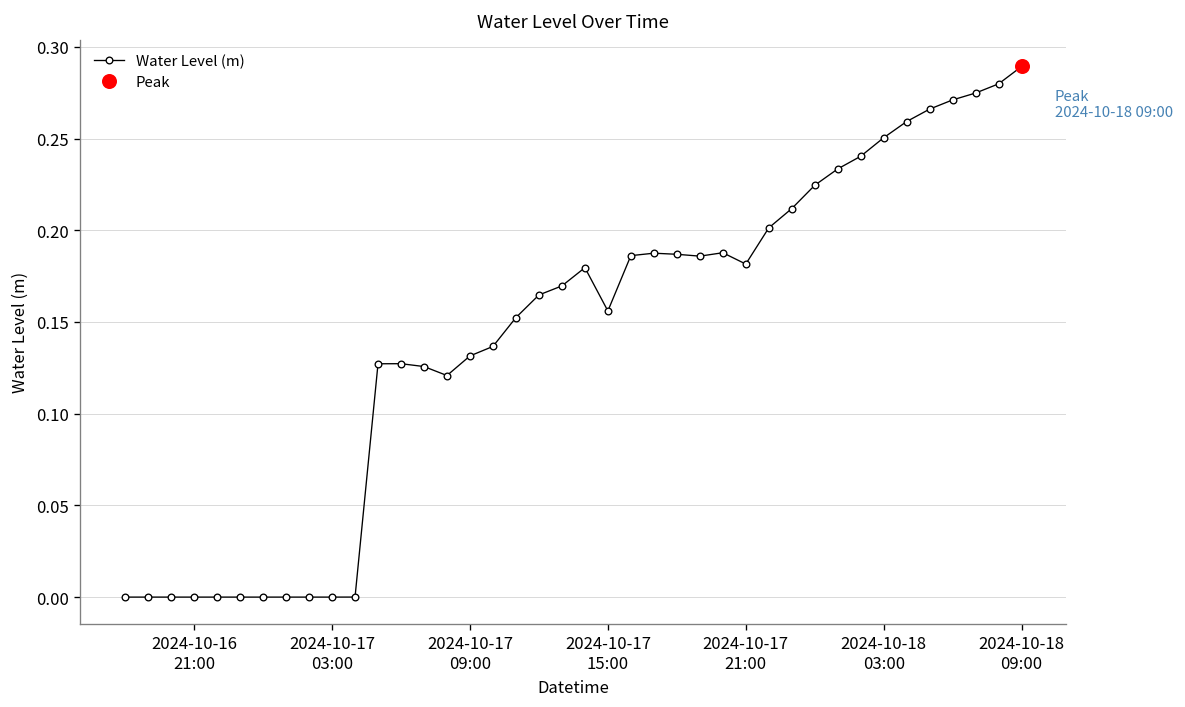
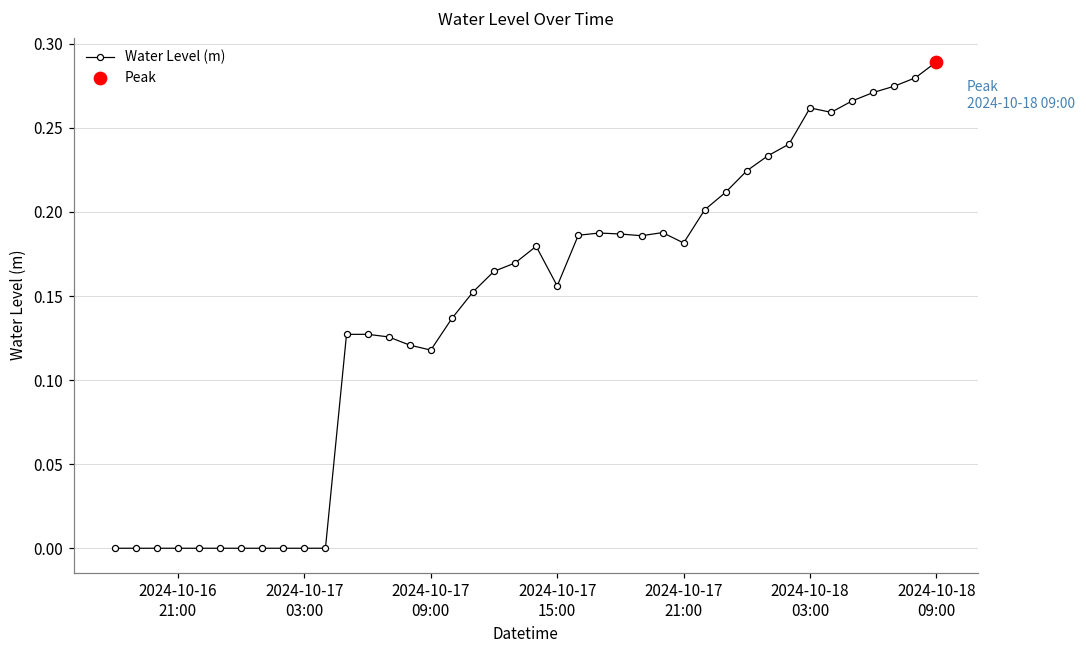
  {
    "Water Level (m)": {
      "2024-10-16 21:00": 0.000,
      "2024-10-17 03:00": 0.000,
-     "2024-10-17 09:00": 0.131,
+     "2024-10-17 09:00": 0.118,
      "2024-10-17 15:00": 0.156,
      "2024-10-17 21:00": 0.182,
-     "2024-10-18 03:00": 0.250
+     "2024-10-18 03:00": 0.262
    }
  }
